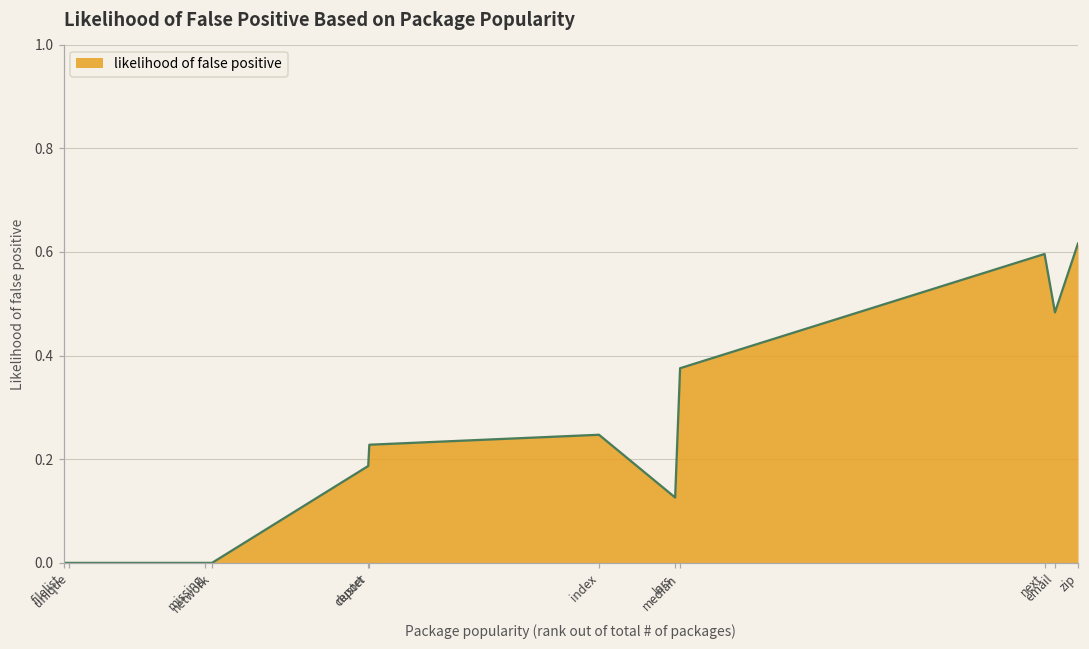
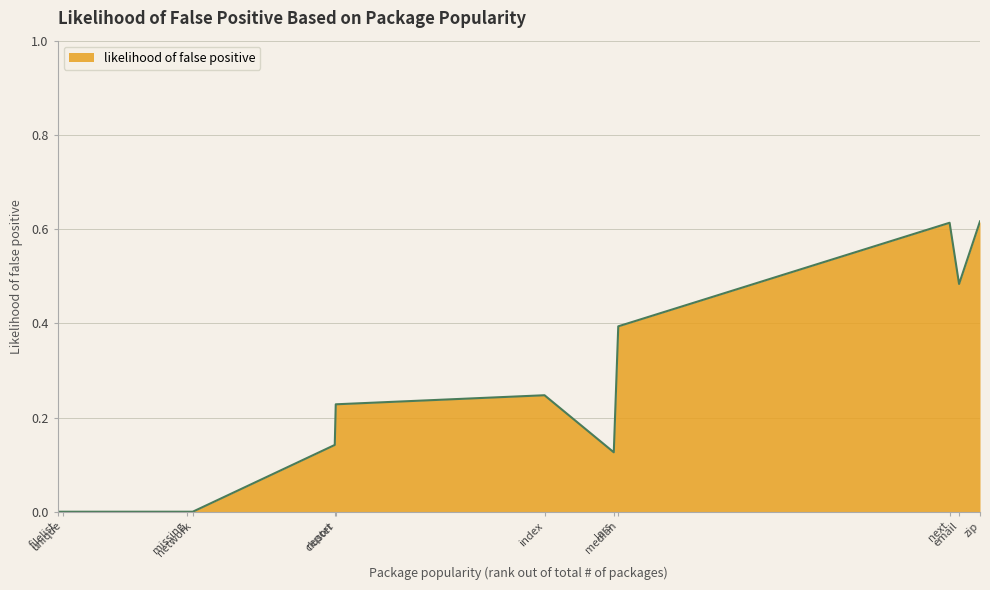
  {
    "filelist": 0.00,
    "unique": 0.00,
    "missing": 0.00,
    "network": 0.00,
-   "report": 0.19,
+   "report": 0.14,
    "cluster": 0.23,
    "index": 0.25,
    "lars": 0.13,
-   "median": 0.38,
-   "next": 0.60,
+   "median": 0.39,
+   "next": 0.61,
    "email": 0.48,
    "zip": 0.62
  }
